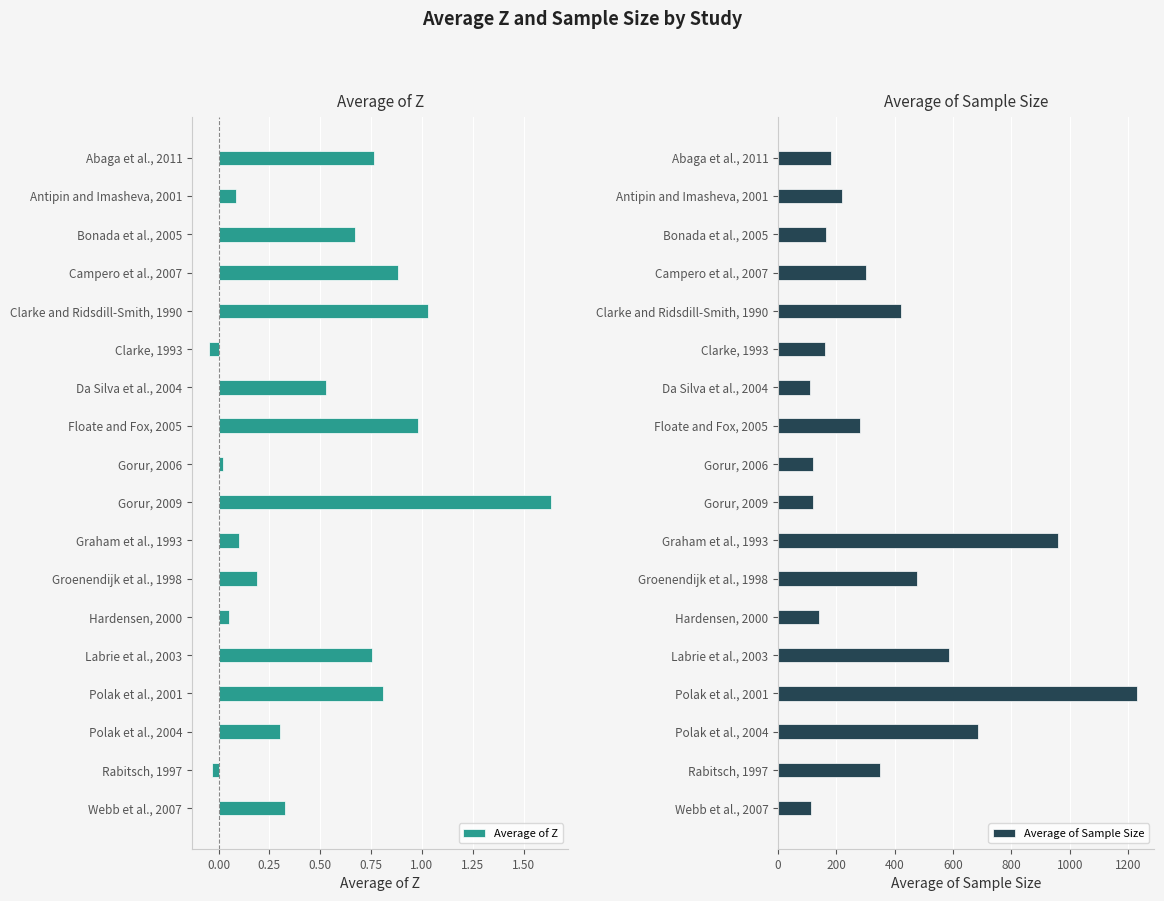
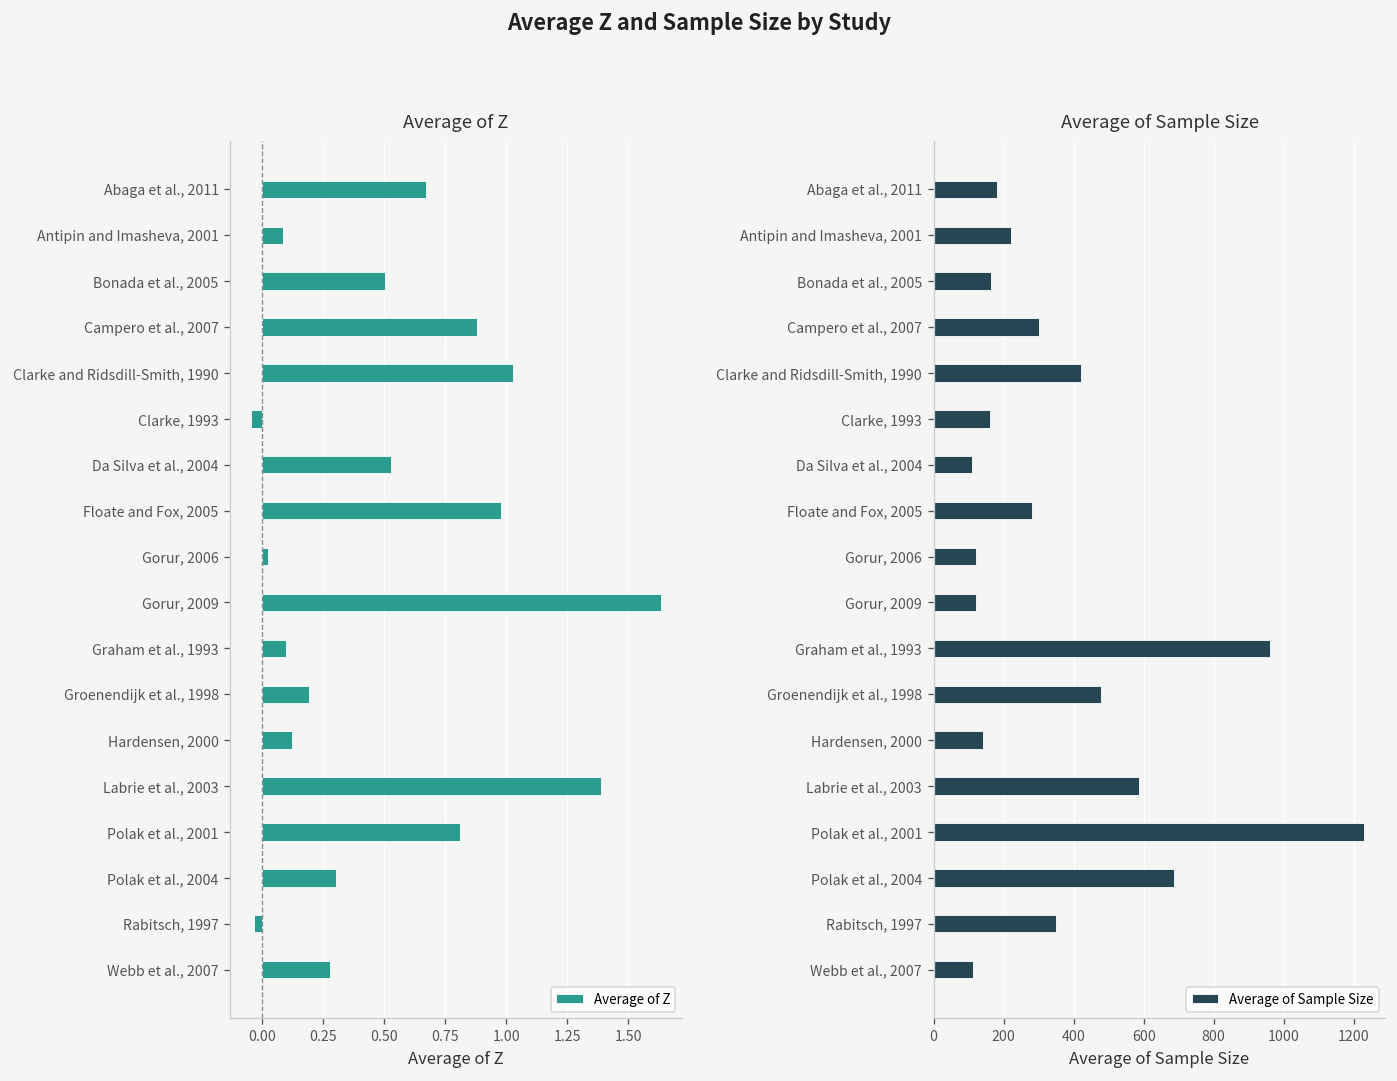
  {
    "Average of Z": {
-     "Abaga et al., 2011": 0.76,
+     "Abaga et al., 2011": 0.67,
      "Antipin and Imasheva, 2001": 0.08,
-     "Bonada et al., 2005": 0.67,
+     "Bonada et al., 2005": 0.50,
      "Campero et al., 2007": 0.88,
      "Clarke and Ridsdill-Smith, 1990": 1.03,
      "Clarke, 1993": -0.05,
      "Da Silva et al., 2004": 0.53,
      "Floate and Fox, 2005": 0.98,
      "Gorur, 2006": 0.02,
      "Gorur, 2009": 1.64,
      "Graham et al., 1993": 0.10,
      "Groenendijk et al., 1998": 0.19,
-     "Hardensen, 2000": 0.05,
-     "Labrie et al., 2003": 0.76,
+     "Hardensen, 2000": 0.12,
+     "Labrie et al., 2003": 1.39,
      "Polak et al., 2001": 0.81,
      "Polak et al., 2004": 0.30,
      "Rabitsch, 1997": -0.03,
-     "Webb et al., 2007": 0.33
+     "Webb et al., 2007": 0.28
    },
    "Average of Sample Size": {
      "Abaga et al., 2011": 180,
      "Antipin and Imasheva, 2001": 220,
      "Bonada et al., 2005": 170,
      "Campero et al., 2007": 300,
      "Clarke and Ridsdill-Smith, 1990": 420,
      "Clarke, 1993": 160,
      "Da Silva et al., 2004": 110,
      "Floate and Fox, 2005": 280,
      "Gorur, 2006": 120,
      "Gorur, 2009": 120,
      "Graham et al., 1993": 960,
      "Groenendijk et al., 1998": 480,
      "Hardensen, 2000": 140,
      "Labrie et al., 2003": 590,
      "Polak et al., 2001": 1230,
      "Polak et al., 2004": 690,
      "Rabitsch, 1997": 350,
      "Webb et al., 2007": 110
    }
  }
